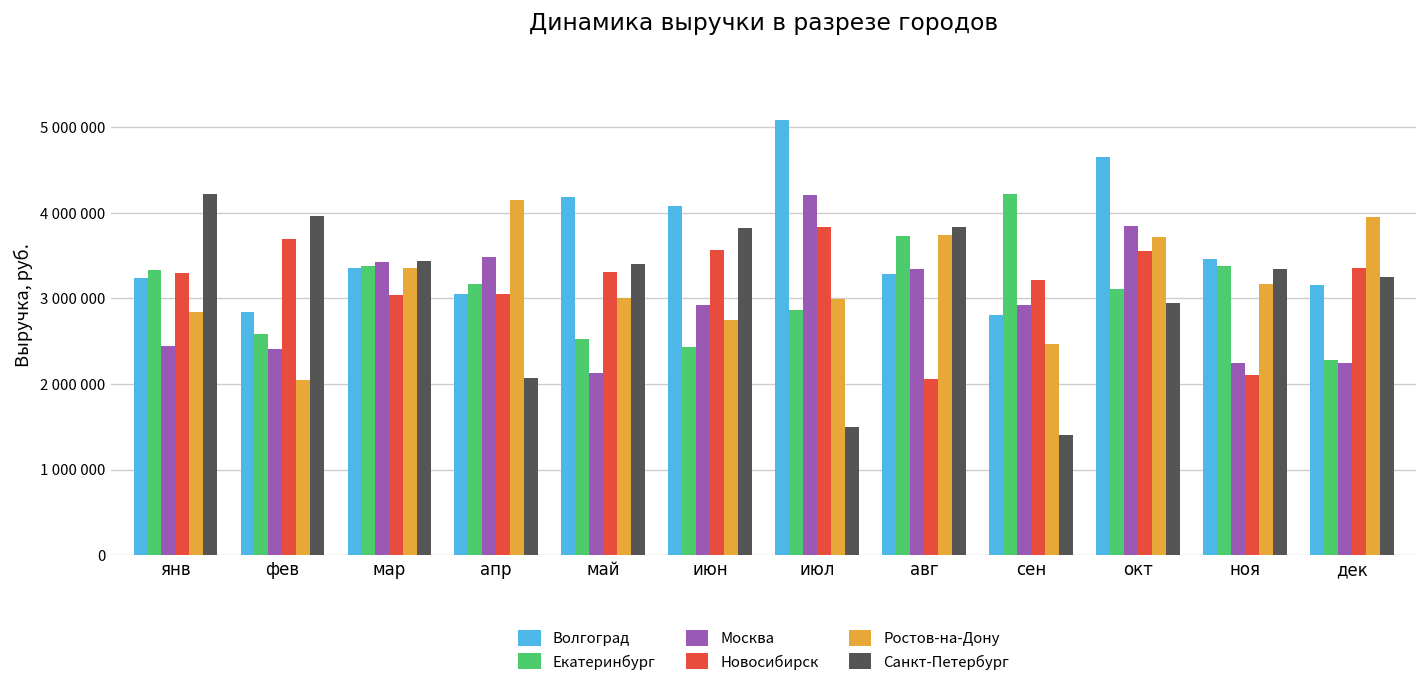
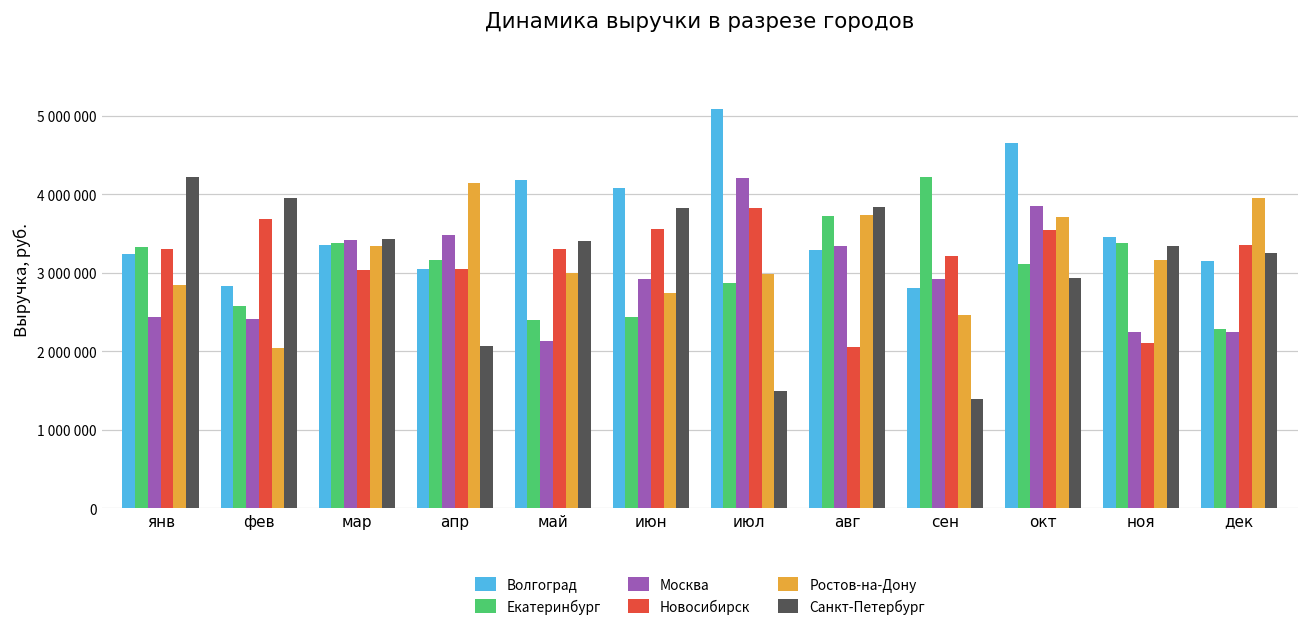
  {
    "Волгоград": {
      "янв": 3200000,
      "фев": 2800000,
      "мар": 3400000,
      "апр": 3000000,
      "май": 4200000,
      "июн": 4100000,
      "июл": 5100000,
      "авг": 3300000,
      "сен": 2800000,
      "окт": 4700000,
      "ноя": 3500000,
      "дек": 3100000
    },
    "Екатеринбург": {
      "янв": 3300000,
      "фев": 2600000,
      "мар": 3400000,
      "апр": 3200000,
-     "май": 2500000,
+     "май": 2400000,
      "июн": 2400000,
      "июл": 2900000,
      "авг": 3700000,
      "сен": 4200000,
      "окт": 3100000,
      "ноя": 3400000,
      "дек": 2300000
    },
    "Москва": {
      "янв": 2400000,
      "фев": 2400000,
      "мар": 3400000,
      "апр": 3500000,
      "май": 2100000,
      "июн": 2900000,
      "июл": 4200000,
      "авг": 3300000,
      "сен": 2900000,
      "окт": 3800000,
      "ноя": 2200000,
      "дек": 2200000
    },
    "Новосибирск": {
      "янв": 3300000,
      "фев": 3700000,
      "мар": 3000000,
      "апр": 3000000,
      "май": 3300000,
      "июн": 3600000,
      "июл": 3800000,
      "авг": 2100000,
      "сен": 3200000,
      "окт": 3600000,
      "ноя": 2100000,
      "дек": 3400000
    },
    "Ростов-на-Дону": {
      "янв": 2800000,
      "фев": 2000000,
      "мар": 3300000,
      "апр": 4100000,
      "май": 3000000,
      "июн": 2700000,
      "июл": 3000000,
      "авг": 3700000,
      "сен": 2500000,
      "окт": 3700000,
      "ноя": 3200000,
      "дек": 4000000
    },
    "Санкт-Петербург": {
      "янв": 4200000,
      "фев": 4000000,
      "мар": 3400000,
      "апр": 2100000,
      "май": 3400000,
      "июн": 3800000,
      "июл": 1500000,
      "авг": 3800000,
      "сен": 1400000,
      "окт": 2900000,
      "ноя": 3300000,
      "дек": 3300000
    }
  }
